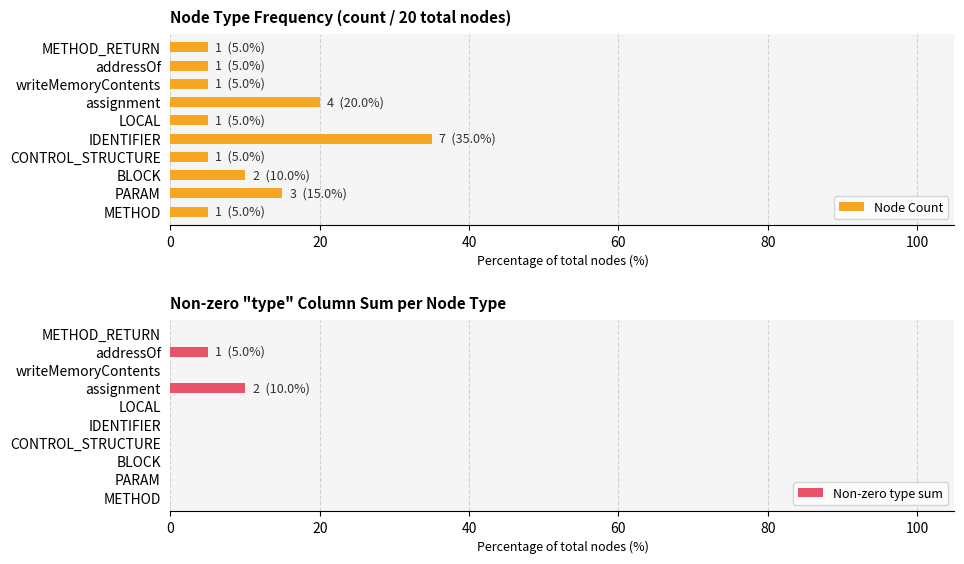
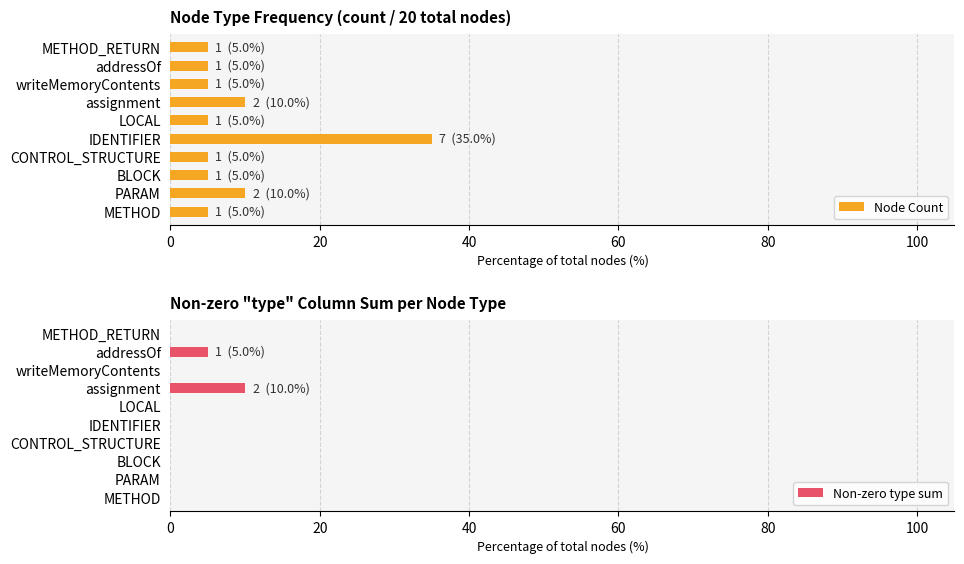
  {
    "Node Type Frequency (count / 20 total nodes)": {
      "METHOD_RETURN": "(5.0%)",
      "addressOf": "(5.0%)",
      "writeMemoryContents": "(5.0%)",
-     "assignment": "4 (20.0%)",
+     "assignment": "2 (10.0%)",
      "LOCAL": "(5.0%)",
      "IDENTIFIER": "(35.0%)",
      "CONTROL_STRUCTURE": "(5.0%)",
-     "BLOCK": "2 (10.0%)",
-     "PARAM": "3 (15.0%)",
+     "BLOCK": "1 (5.0%)",
+     "PARAM": "2 (10.0%)",
      "METHOD": "(5.0%)"
    },
    "Non-zero \"type\" Column Sum per Node Type": {
      "addressOf": "(5.0%)",
      "assignment": "(10.0%)"
    }
  }
